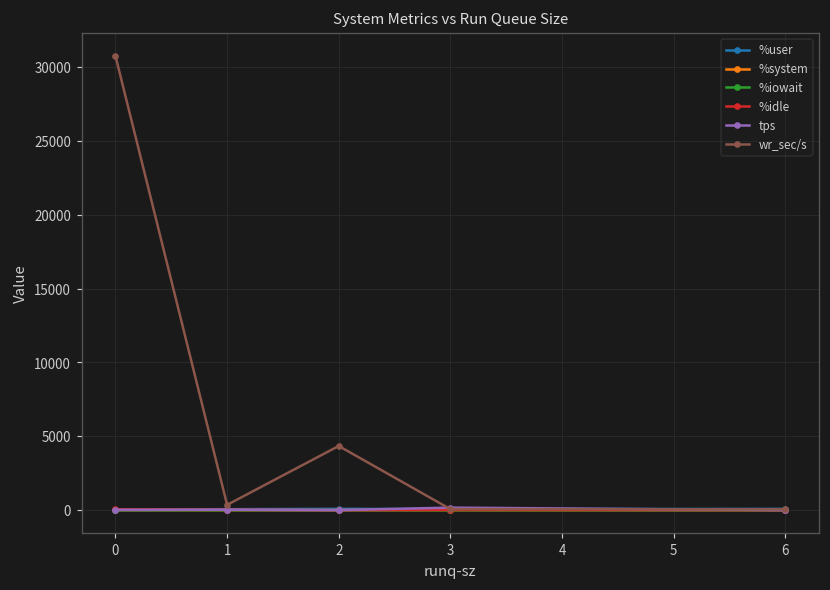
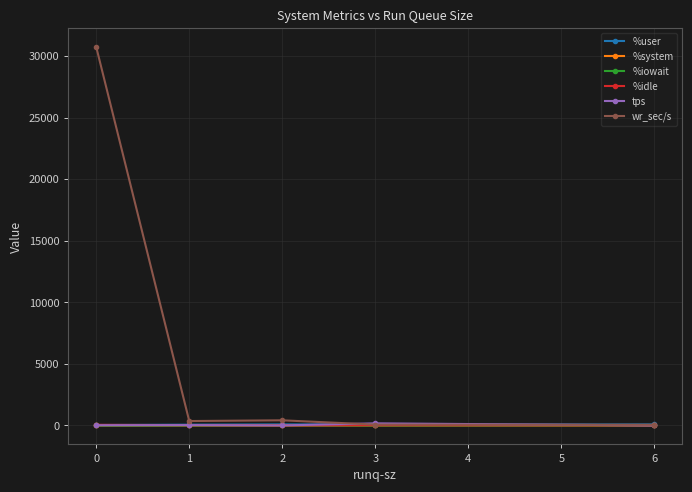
  {
    "wr_sec/s": {
      "0": 30700,
      "1": 400,
-     "2": 4300
+     "2": 400
    }
  }
